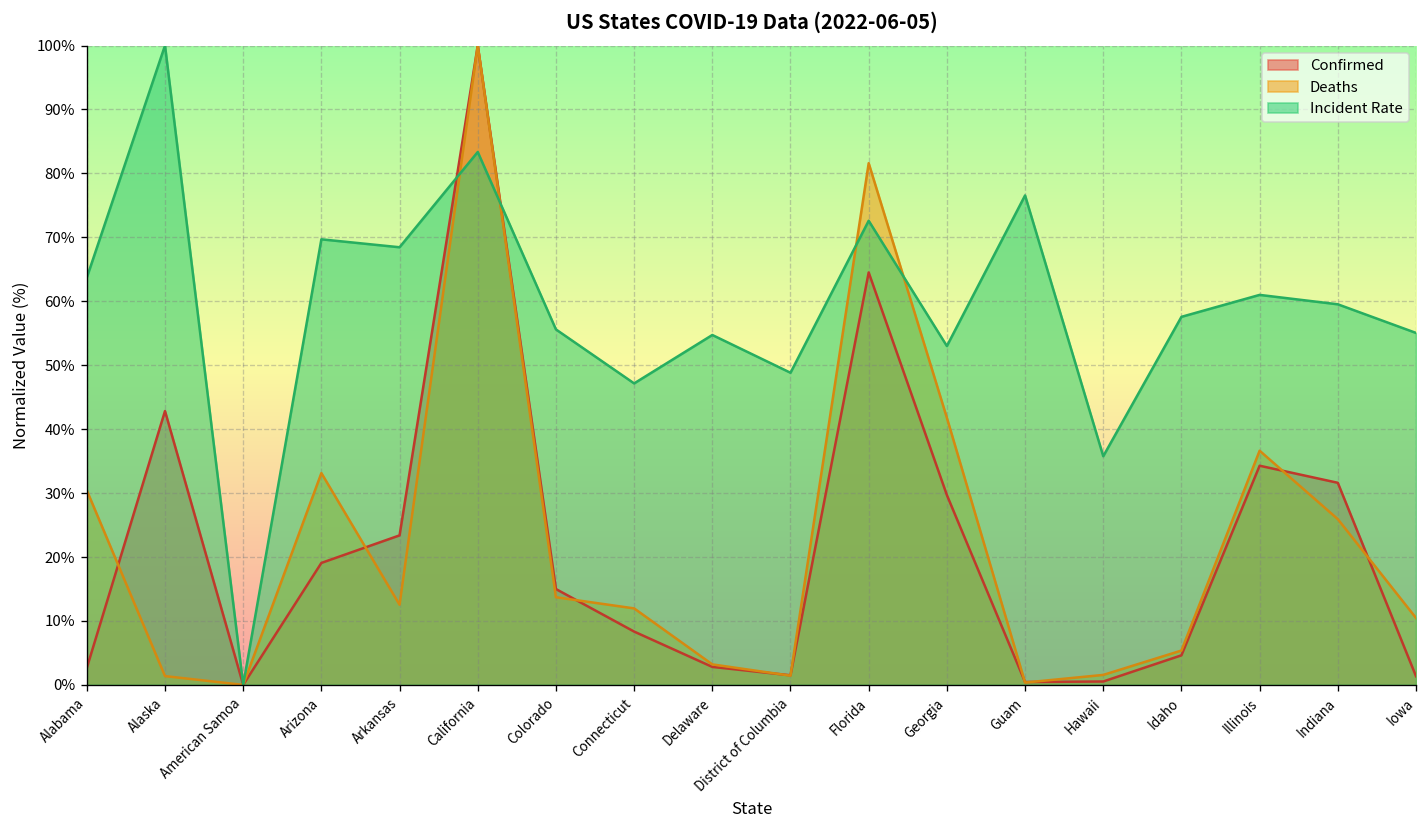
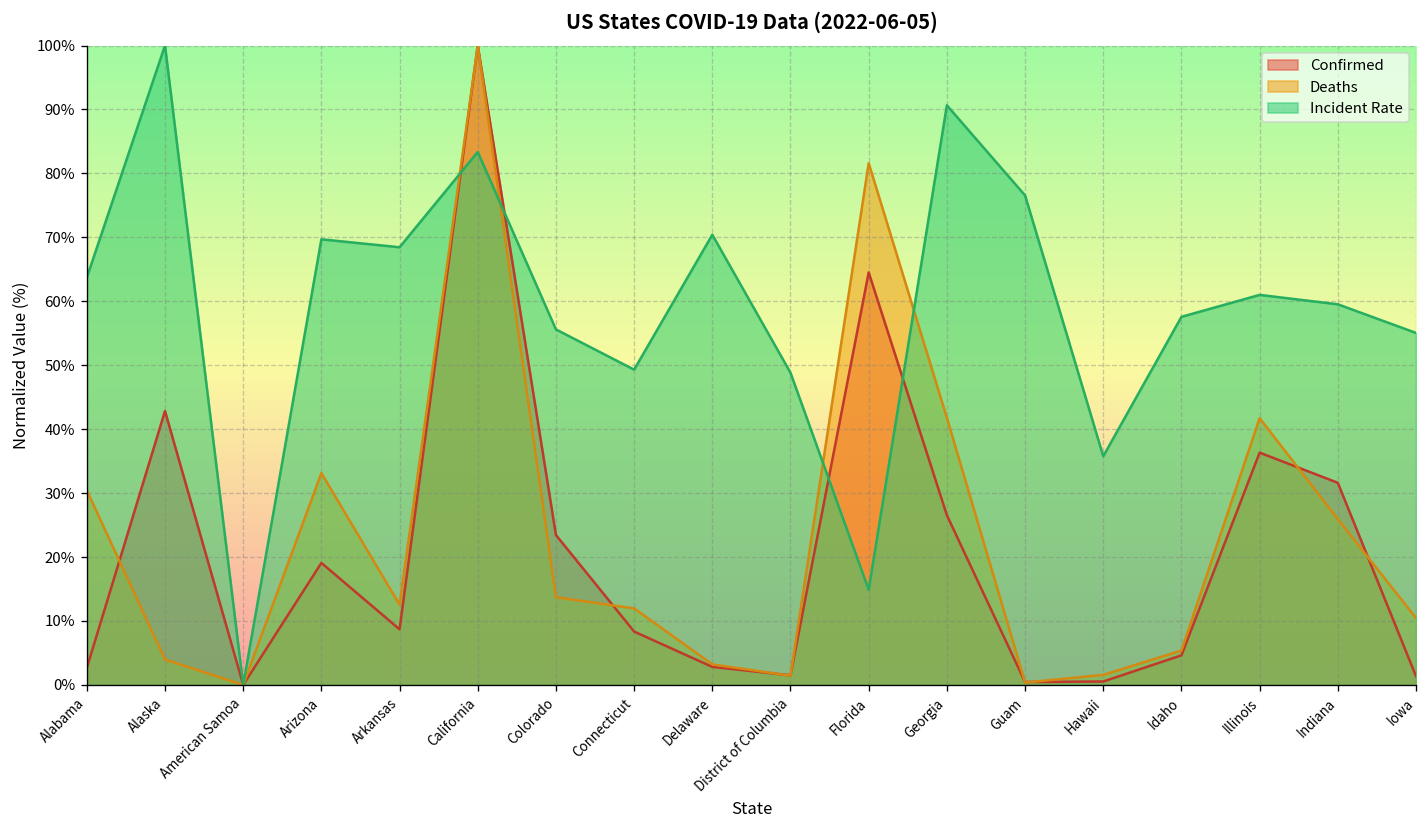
  {
    "Confirmed": {
      "Alabama": "3%",
      "Alaska": "43%",
      "Arizona": "19%",
-     "Arkansas": "23%",
-     "Colorado": "15%",
+     "Arkansas": "9%",
+     "Colorado": "23%",
      "Connecticut": "8%",
      "Florida": "65%",
-     "Georgia": "30%",
+     "Georgia": "27%",
      "Hawaii": "1%",
      "Idaho": "5%",
-     "Illinois": "34%",
+     "Illinois": "36%",
      "Indiana": "32%",
      "Iowa": "1%"
    },
    "Deaths": {
      "Alabama": "30%",
-     "Alaska": "1%",
+     "Alaska": "4%",
      "Arizona": "33%",
      "Arkansas": "13%",
      "Colorado": "14%",
      "Connecticut": "12%",
      "Florida": "82%",
      "Georgia": "42%",
      "Hawaii": "2%",
      "Idaho": "5%",
-     "Illinois": "37%",
+     "Illinois": "42%",
      "Indiana": "26%",
      "Iowa": "10%"
    },
    "Incident Rate": {
      "Alabama": "64%",
      "Alaska": "100%",
      "Arizona": "70%",
      "Arkansas": "68%",
      "California": "83%",
      "Colorado": "56%",
-     "Connecticut": "47%",
-     "Delaware": "55%",
+     "Connecticut": "49%",
+     "Delaware": "70%",
      "District of Columbia": "49%",
-     "Florida": "73%",
-     "Georgia": "53%",
+     "Florida": "15%",
+     "Georgia": "91%",
      "Guam": "77%",
      "Hawaii": "36%",
      "Idaho": "58%",
      "Illinois": "61%",
      "Indiana": "60%",
      "Iowa": "55%"
    }
  }
